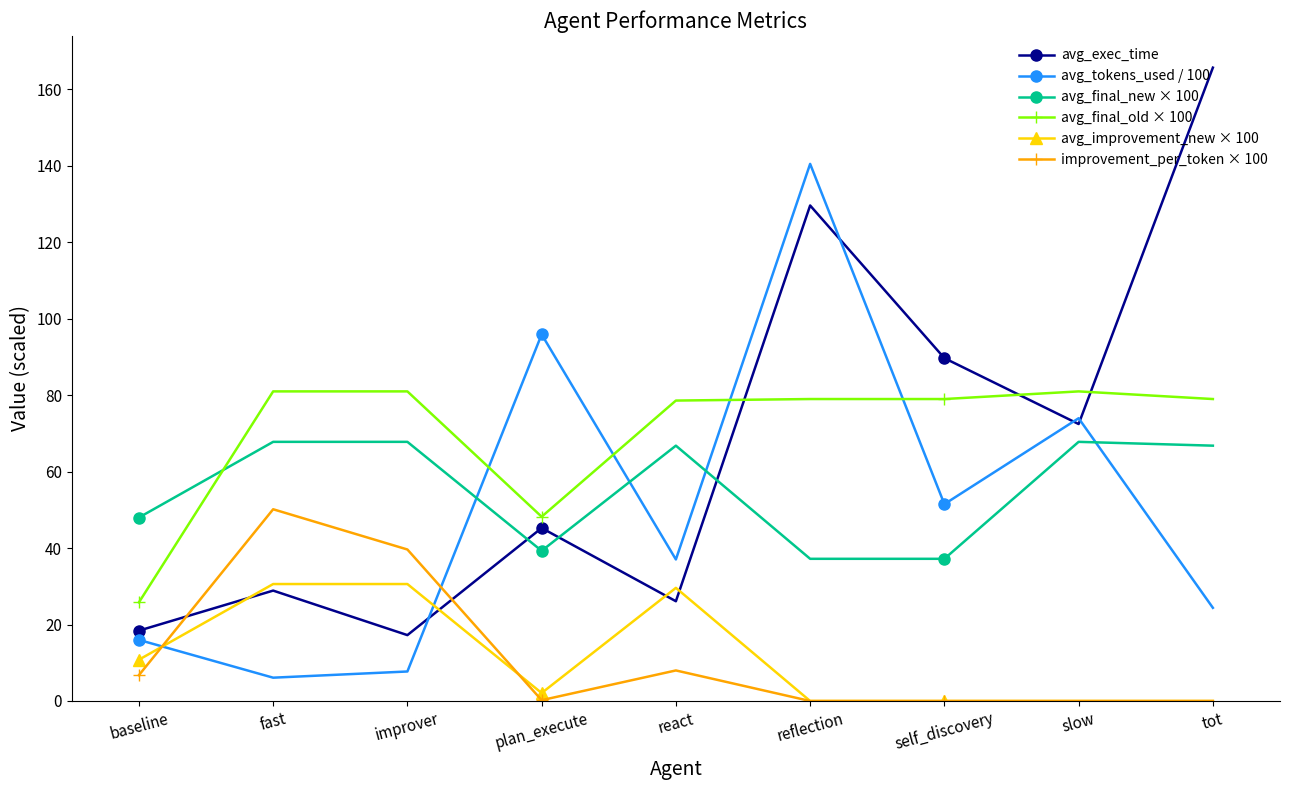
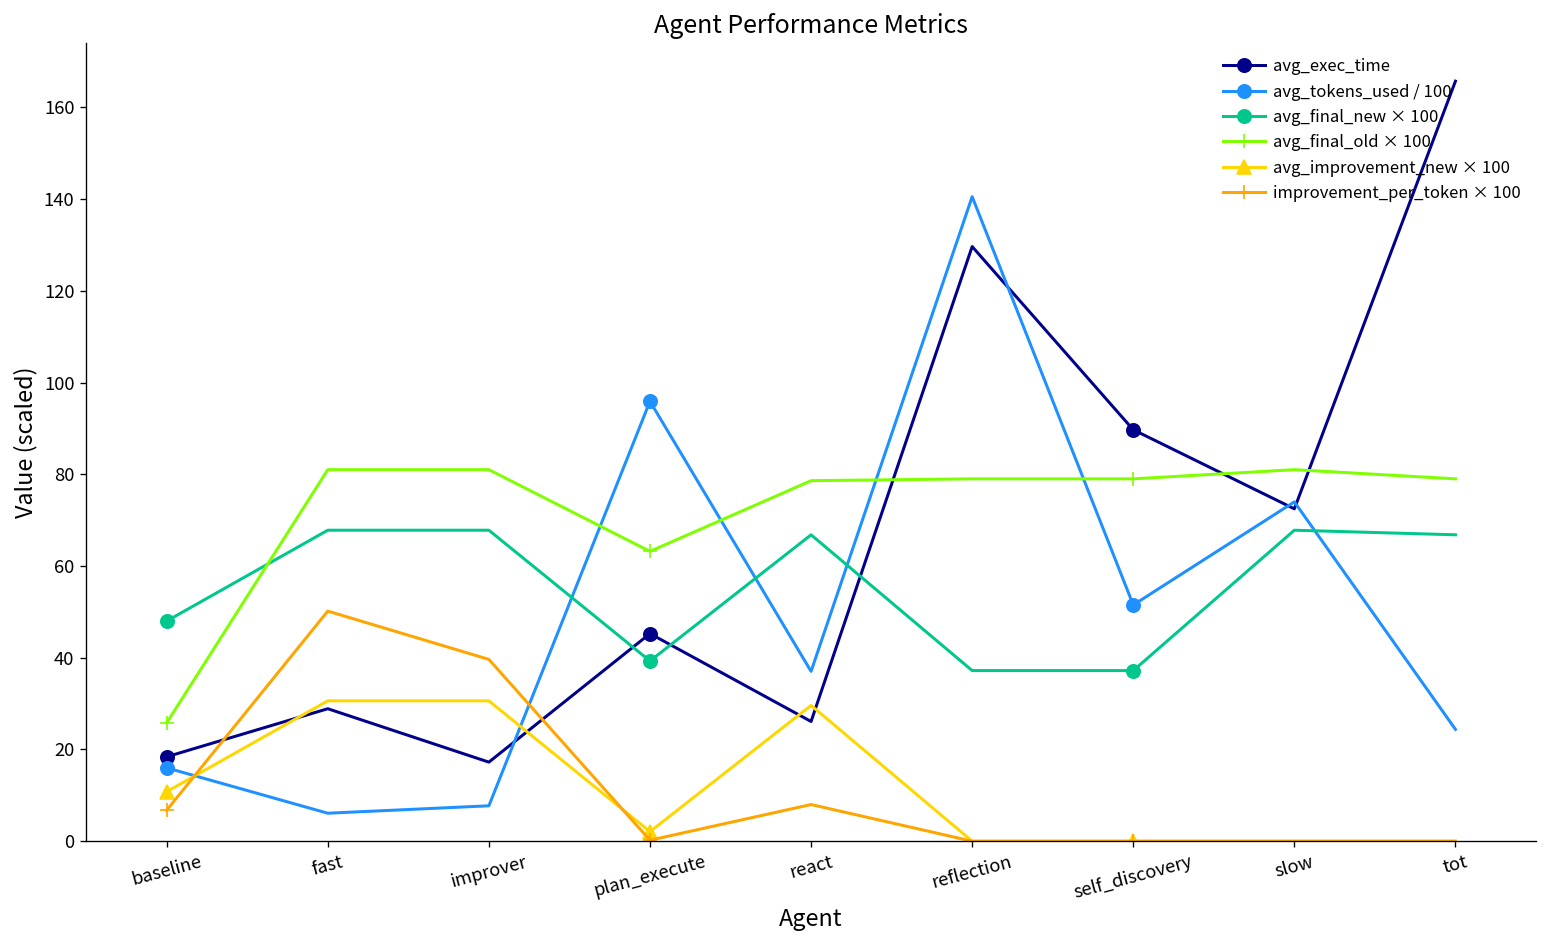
  {
    "avg_exec_time": {
      "baseline": 18,
      "fast": 29,
      "improver": 17,
      "plan_execute": 45,
      "react": 26,
      "reflection": 130,
      "self_discovery": 90,
      "slow": 72,
      "tot": 166
    },
    "avg_tokens_used / 100": {
      "baseline": 16,
      "fast": 6,
      "improver": 8,
      "plan_execute": 96,
      "react": 37,
      "reflection": 141,
      "self_discovery": 52,
      "slow": 74,
      "tot": 24
    },
    "avg_final_new × 100": {
      "baseline": 48,
      "fast": 68,
      "improver": 68,
      "plan_execute": 39,
      "react": 67,
      "reflection": 37,
      "self_discovery": 37,
      "slow": 68,
      "tot": 67
    },
    "avg_final_old × 100": {
      "baseline": 26,
      "fast": 81,
      "improver": 81,
-     "plan_execute": 48,
+     "plan_execute": 63,
      "react": 79,
      "reflection": 79,
      "self_discovery": 79,
      "slow": 81,
      "tot": 79
    }
  }
